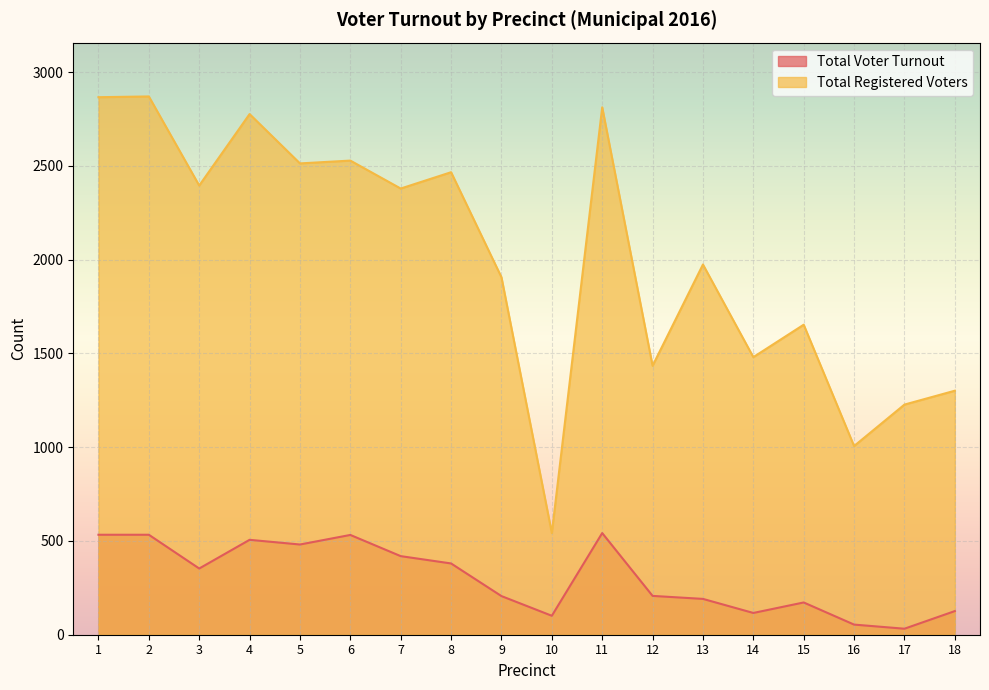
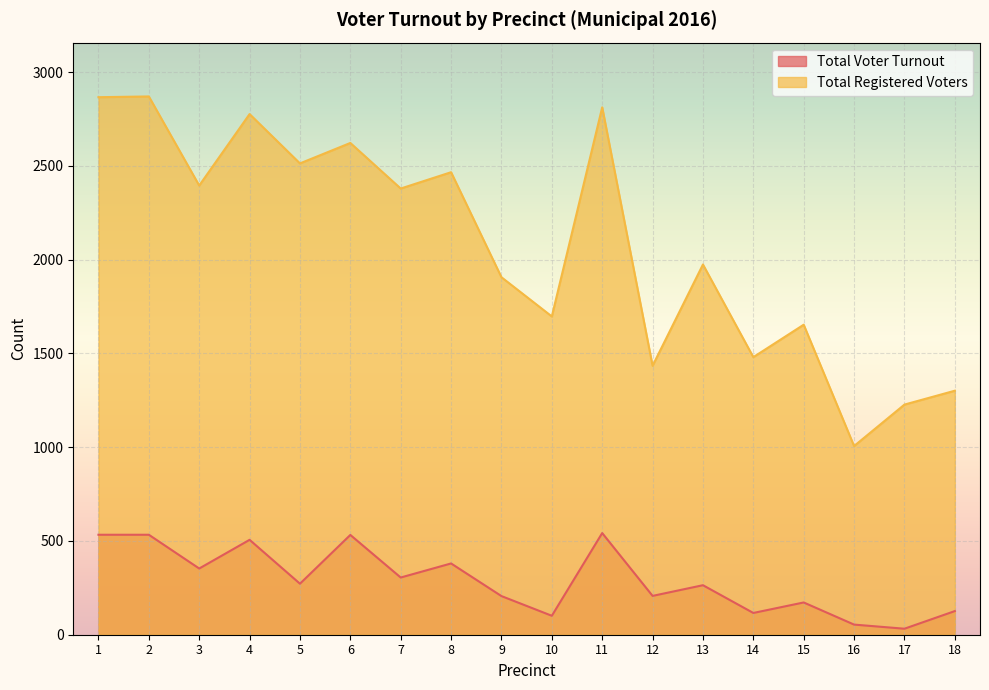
  {
    "Total Voter Turnout": {
      "1": 530,
      "2": 530,
      "3": 350,
      "4": 510,
-     "5": 480,
+     "5": 270,
      "6": 530,
-     "7": 420,
+     "7": 310,
      "8": 380,
      "9": 210,
      "10": 100,
      "11": 540,
      "12": 210,
-     "13": 190,
+     "13": 260,
      "14": 120,
      "15": 170,
      "16": 50,
      "17": 30,
      "18": 130
    },
    "Total Registered Voters": {
      "1": 2870,
      "2": 2870,
      "3": 2400,
      "4": 2780,
      "5": 2510,
-     "6": 2530,
+     "6": 2620,
      "7": 2380,
      "8": 2470,
      "9": 1910,
-     "10": 540,
+     "10": 1700,
      "11": 2810,
      "12": 1430,
      "13": 1970,
      "14": 1480,
      "15": 1650,
      "16": 1010,
      "17": 1230,
      "18": 1300
    }
  }
